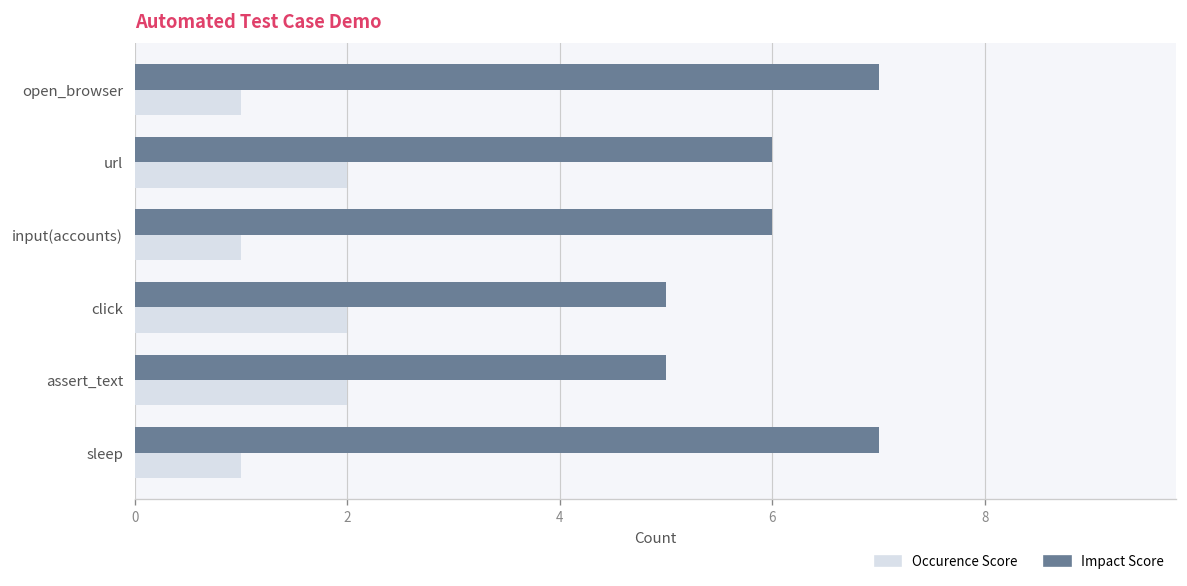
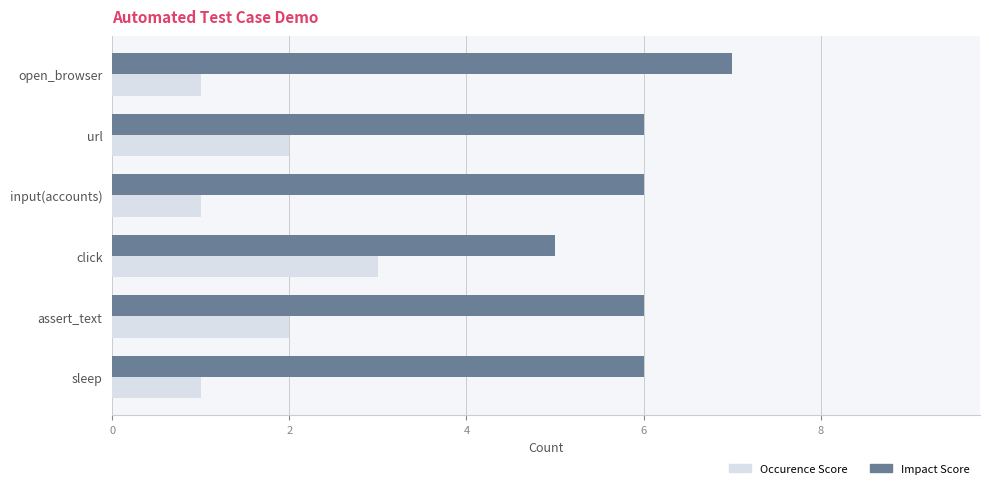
  {
    "Occurence Score": {
      "open_browser": 1,
      "url": 2,
      "input(accounts)": 1,
-     "click": 2,
+     "click": 3,
      "assert_text": 2,
      "sleep": 1
    },
    "Impact Score": {
      "open_browser": 7,
      "url": 6,
      "input(accounts)": 6,
      "click": 5,
-     "assert_text": 5,
-     "sleep": 7
+     "assert_text": 6,
+     "sleep": 6
    }
  }
